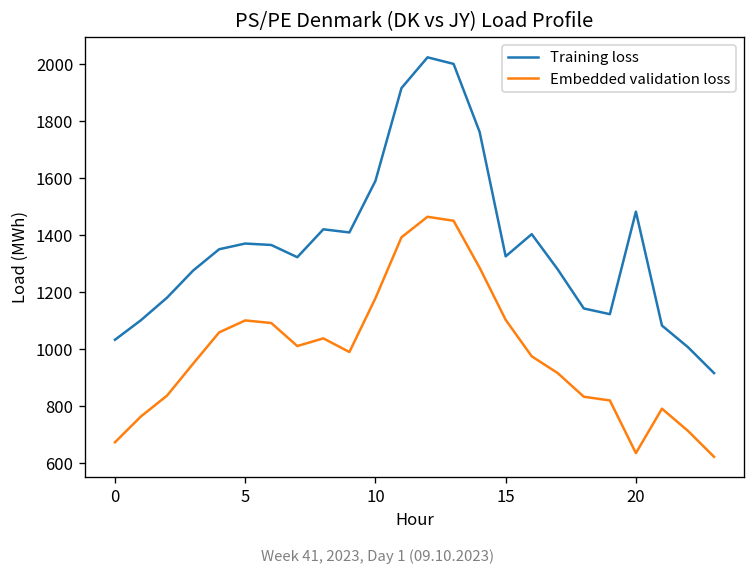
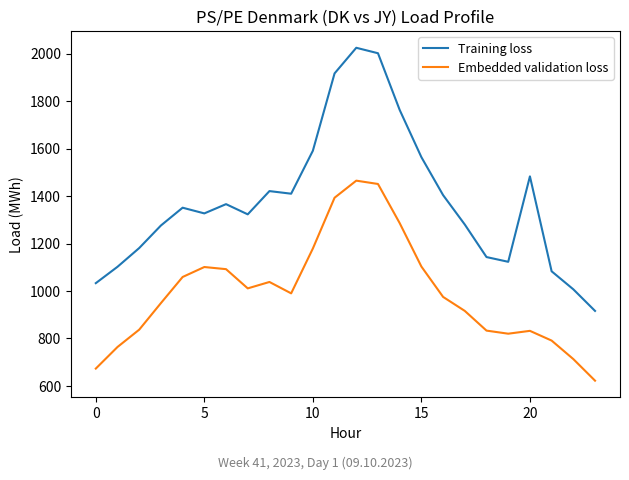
  {
    "Training loss": {
      "0": 1030,
-     "5": 1370,
+     "5": 1330,
      "10": 1590,
-     "15": 1330,
+     "15": 1560,
      "20": 1480
    },
    "Embedded validation loss": {
      "0": 670,
      "5": 1100,
      "10": 1180,
      "15": 1100,
-     "20": 640
+     "20": 830
    }
  }
